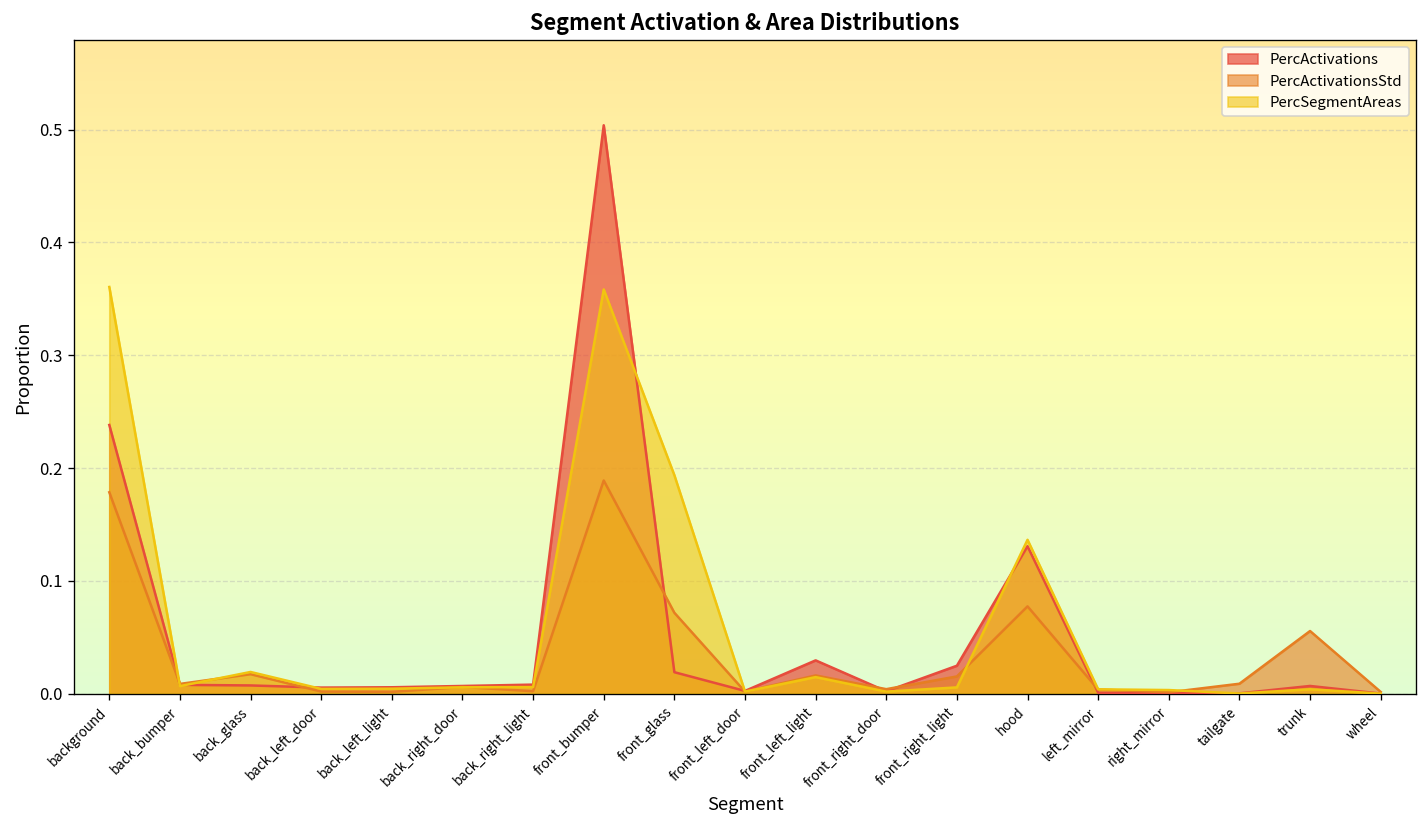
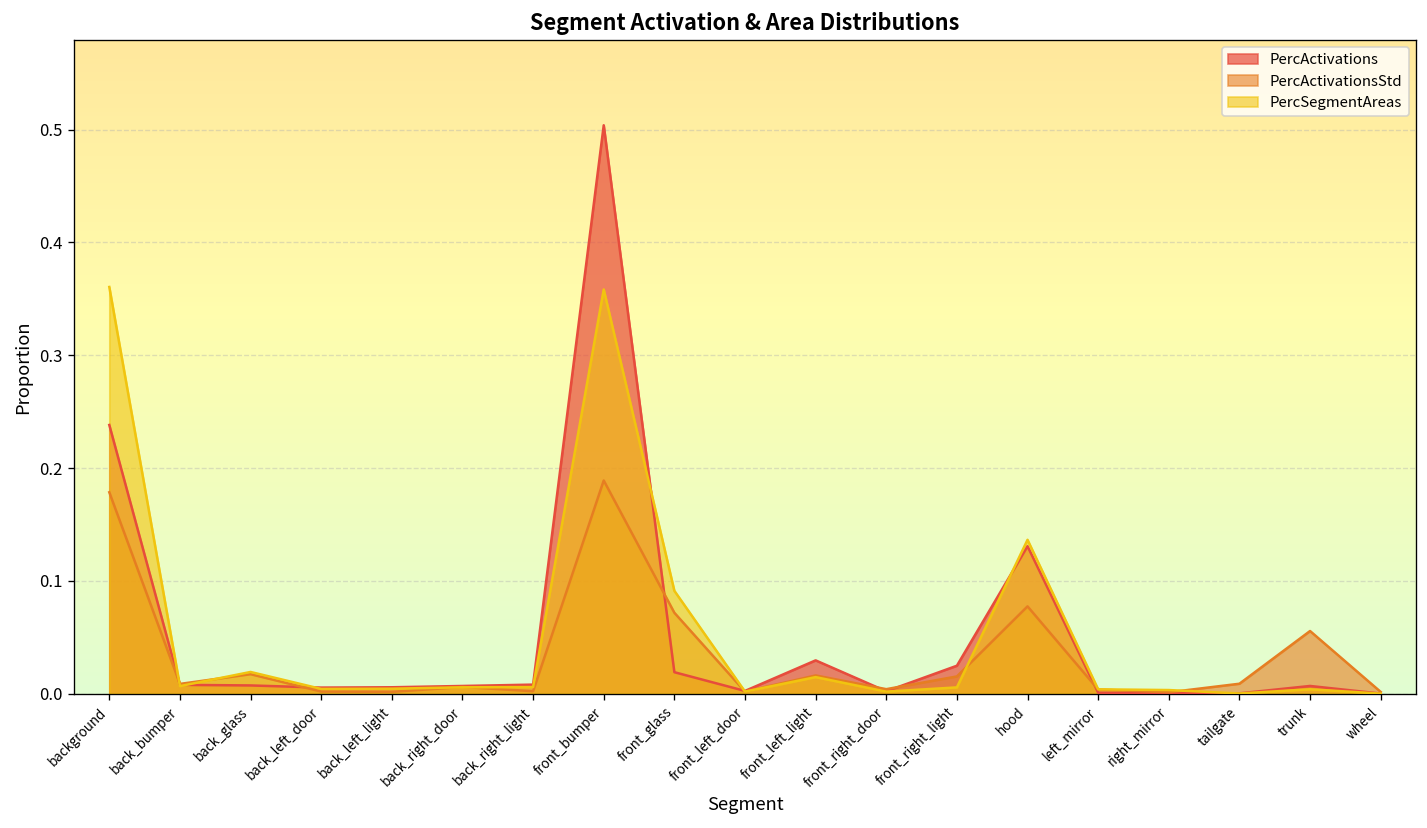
  {
    "PercSegmentAreas": {
      "background": 0.36,
      "front_bumper": 0.36,
-     "front_glass": 0.19,
+     "front_glass": 0.09,
      "front_right_light": 0.01,
      "hood": 0.14,
      "trunk": 0.00
    }
  }
